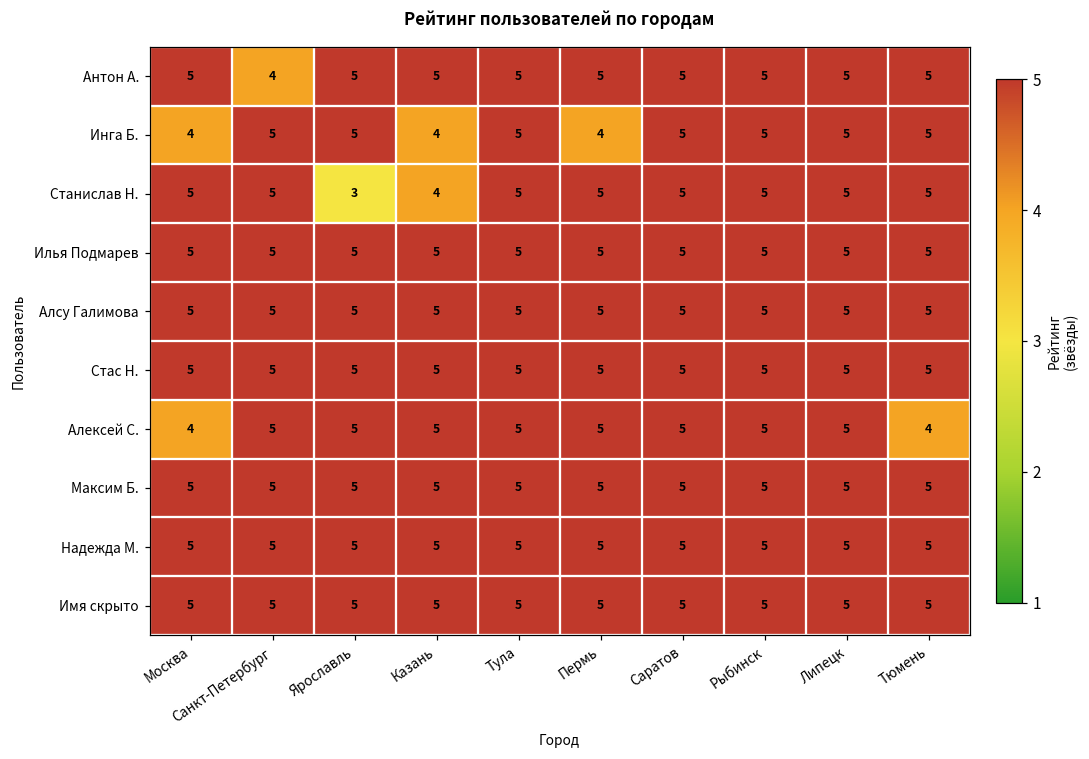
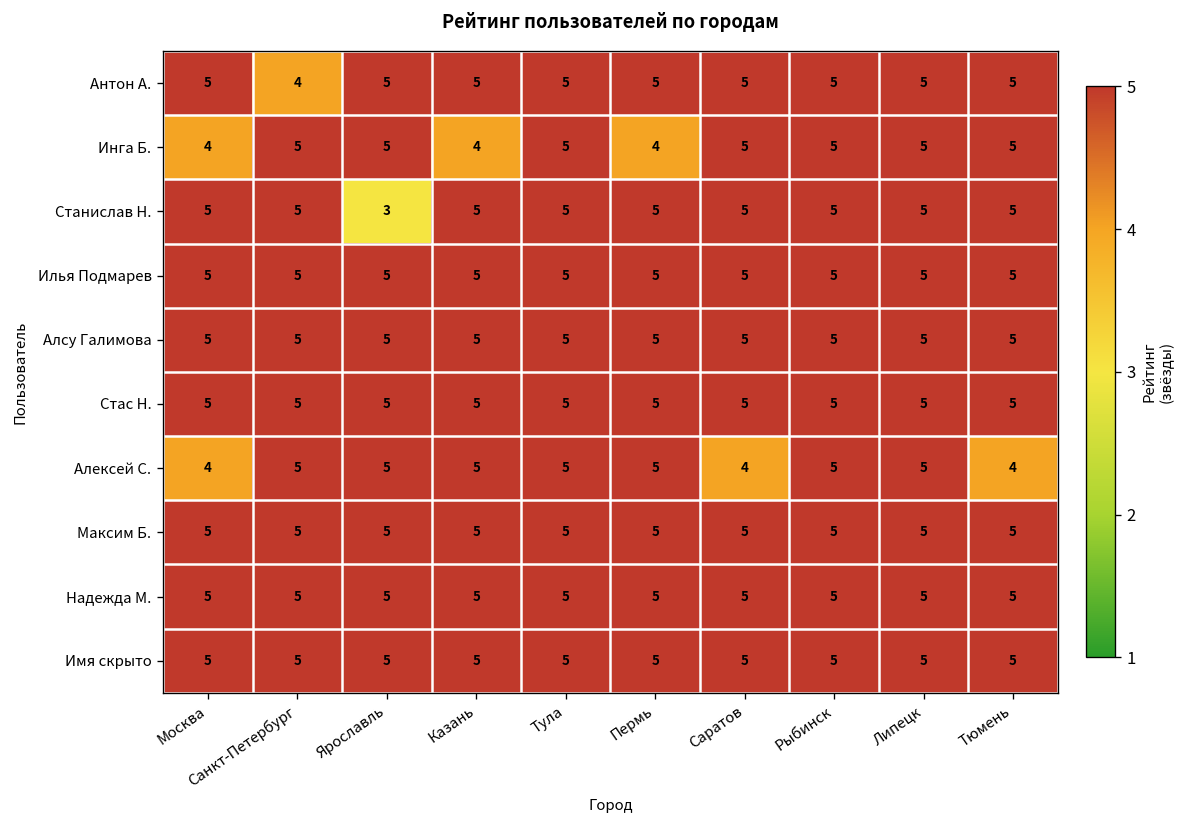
  {
    "Антон А.": {
      "Москва": 5,
      "Санкт-Петербург": 4,
      "Ярославль": 5,
      "Казань": 5,
      "Тула": 5,
      "Пермь": 5,
      "Саратов": 5,
      "Рыбинск": 5,
      "Липецк": 5,
      "Тюмень": 5
    },
    "Инга Б.": {
      "Москва": 4,
      "Санкт-Петербург": 5,
      "Ярославль": 5,
      "Казань": 4,
      "Тула": 5,
      "Пермь": 4,
      "Саратов": 5,
      "Рыбинск": 5,
      "Липецк": 5,
      "Тюмень": 5
    },
    "Станислав Н.": {
      "Москва": 5,
      "Санкт-Петербург": 5,
      "Ярославль": 3,
-     "Казань": 4,
+     "Казань": 5,
      "Тула": 5,
      "Пермь": 5,
      "Саратов": 5,
      "Рыбинск": 5,
      "Липецк": 5,
      "Тюмень": 5
    },
    "Илья Подмарев": {
      "Москва": 5,
      "Санкт-Петербург": 5,
      "Ярославль": 5,
      "Казань": 5,
      "Тула": 5,
      "Пермь": 5,
      "Саратов": 5,
      "Рыбинск": 5,
      "Липецк": 5,
      "Тюмень": 5
    },
    "Алсу Галимова": {
      "Москва": 5,
      "Санкт-Петербург": 5,
      "Ярославль": 5,
      "Казань": 5,
      "Тула": 5,
      "Пермь": 5,
      "Саратов": 5,
      "Рыбинск": 5,
      "Липецк": 5,
      "Тюмень": 5
    },
    "Стас Н.": {
      "Москва": 5,
      "Санкт-Петербург": 5,
      "Ярославль": 5,
      "Казань": 5,
      "Тула": 5,
      "Пермь": 5,
      "Саратов": 5,
      "Рыбинск": 5,
      "Липецк": 5,
      "Тюмень": 5
    },
    "Алексей С.": {
      "Москва": 4,
      "Санкт-Петербург": 5,
      "Ярославль": 5,
      "Казань": 5,
      "Тула": 5,
      "Пермь": 5,
-     "Саратов": 5,
+     "Саратов": 4,
      "Рыбинск": 5,
      "Липецк": 5,
      "Тюмень": 4
    },
    "Максим Б.": {
      "Москва": 5,
      "Санкт-Петербург": 5,
      "Ярославль": 5,
      "Казань": 5,
      "Тула": 5,
      "Пермь": 5,
      "Саратов": 5,
      "Рыбинск": 5,
      "Липецк": 5,
      "Тюмень": 5
    },
    "Надежда М.": {
      "Москва": 5,
      "Санкт-Петербург": 5,
      "Ярославль": 5,
      "Казань": 5,
      "Тула": 5,
      "Пермь": 5,
      "Саратов": 5,
      "Рыбинск": 5,
      "Липецк": 5,
      "Тюмень": 5
    },
    "Имя скрыто": {
      "Москва": 5,
      "Санкт-Петербург": 5,
      "Ярославль": 5,
      "Казань": 5,
      "Тула": 5,
      "Пермь": 5,
      "Саратов": 5,
      "Рыбинск": 5,
      "Липецк": 5,
      "Тюмень": 5
    }
  }
